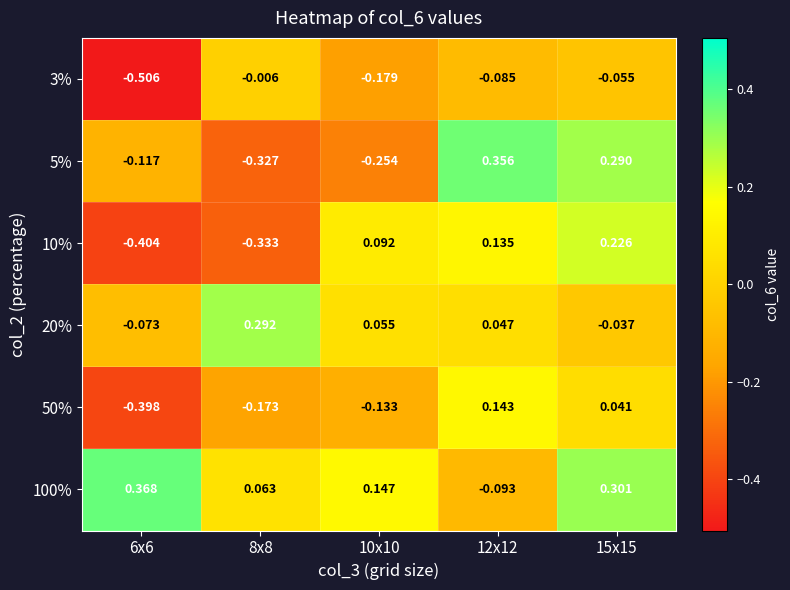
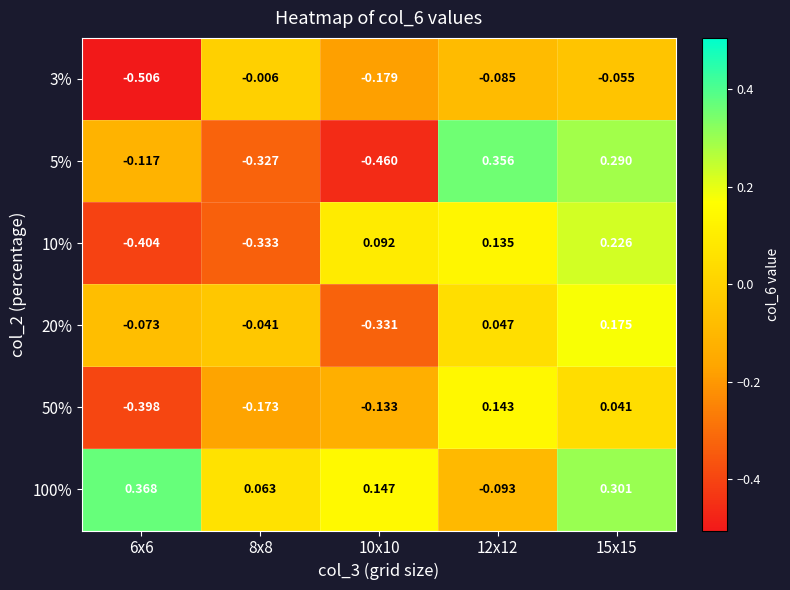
  {
    "3%": {
      "6x6": -0.506,
      "8x8": -0.006,
      "10x10": -0.179,
      "12x12": -0.085,
      "15x15": -0.055
    },
    "5%": {
      "6x6": -0.117,
      "8x8": -0.327,
-     "10x10": -0.254,
+     "10x10": -0.460,
      "12x12": 0.356,
      "15x15": 0.290
    },
    "10%": {
      "6x6": -0.404,
      "8x8": -0.333,
      "10x10": 0.092,
      "12x12": 0.135,
      "15x15": 0.226
    },
    "20%": {
      "6x6": -0.073,
-     "8x8": 0.292,
-     "10x10": 0.055,
+     "8x8": -0.041,
+     "10x10": -0.331,
      "12x12": 0.047,
-     "15x15": -0.037
+     "15x15": 0.175
    },
    "50%": {
      "6x6": -0.398,
      "8x8": -0.173,
      "10x10": -0.133,
      "12x12": 0.143,
      "15x15": 0.041
    },
    "100%": {
      "6x6": 0.368,
      "8x8": 0.063,
      "10x10": 0.147,
      "12x12": -0.093,
      "15x15": 0.301
    }
  }
